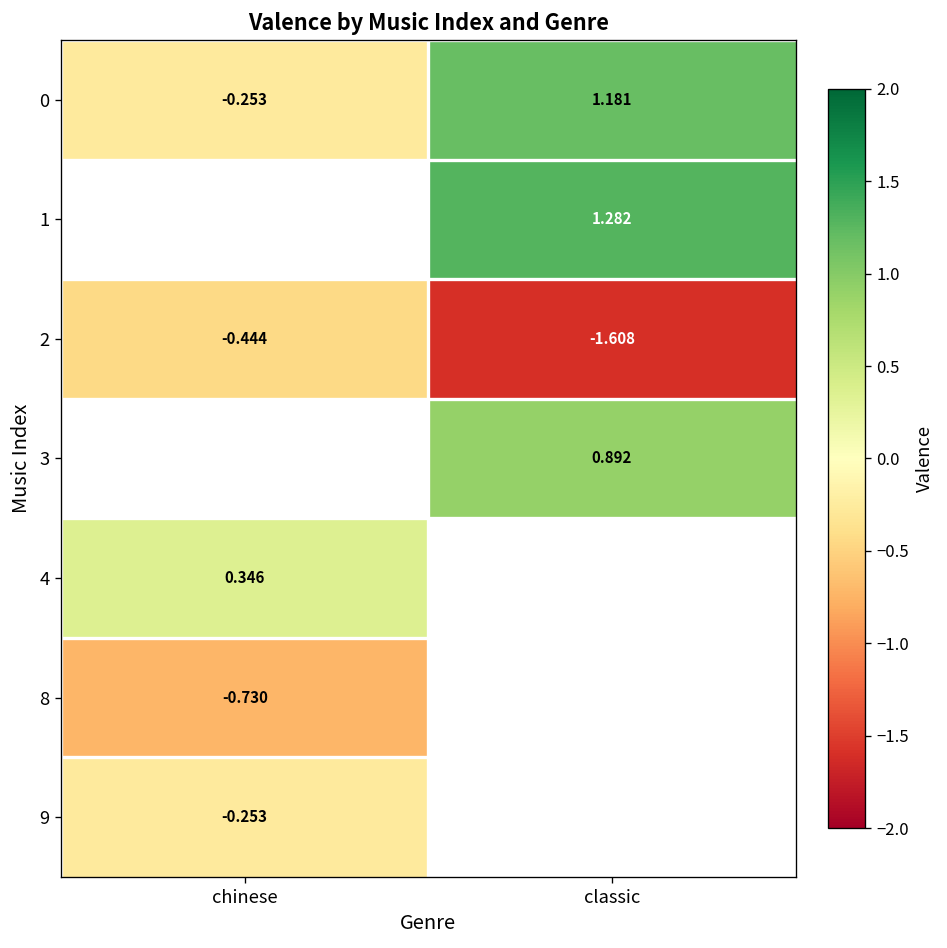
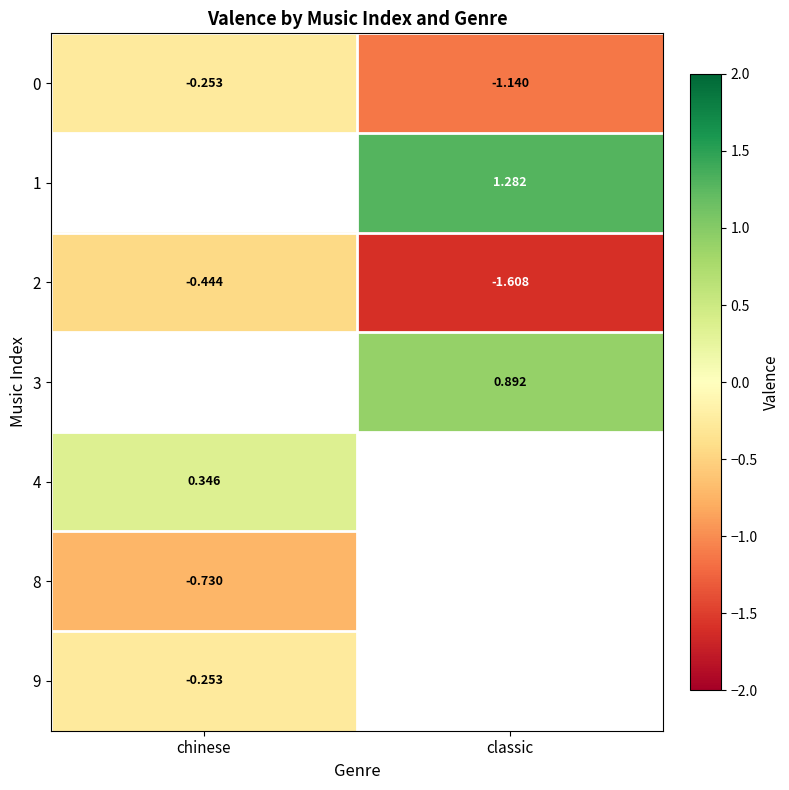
  {
    "0": {
      "chinese": -0.253,
-     "classic": 1.181
+     "classic": -1.140
    },
    "1": {
      "classic": 1.282
    },
    "2": {
      "chinese": -0.444,
      "classic": -1.608
    },
    "3": {
      "classic": 0.892
    },
    "4": {
      "chinese": 0.346
    },
    "8": {
      "chinese": -0.730
    },
    "9": {
      "chinese": -0.253
    }
  }
